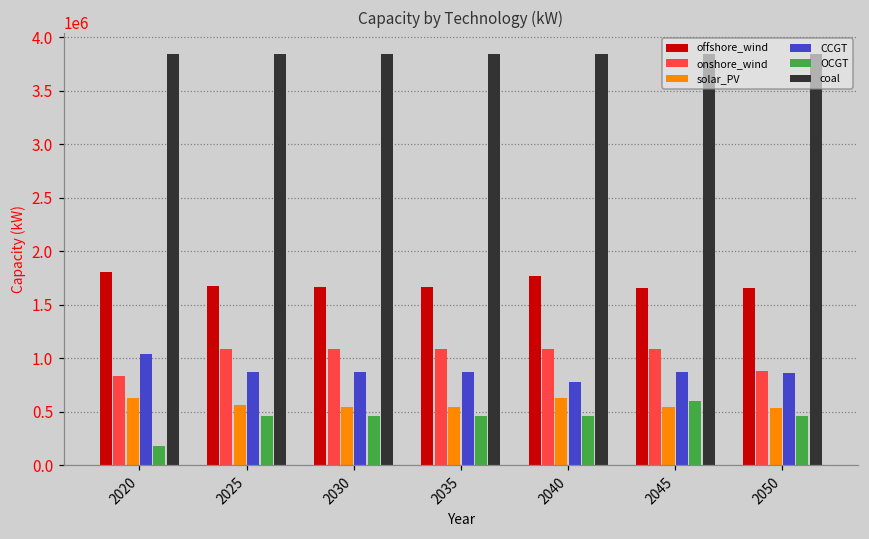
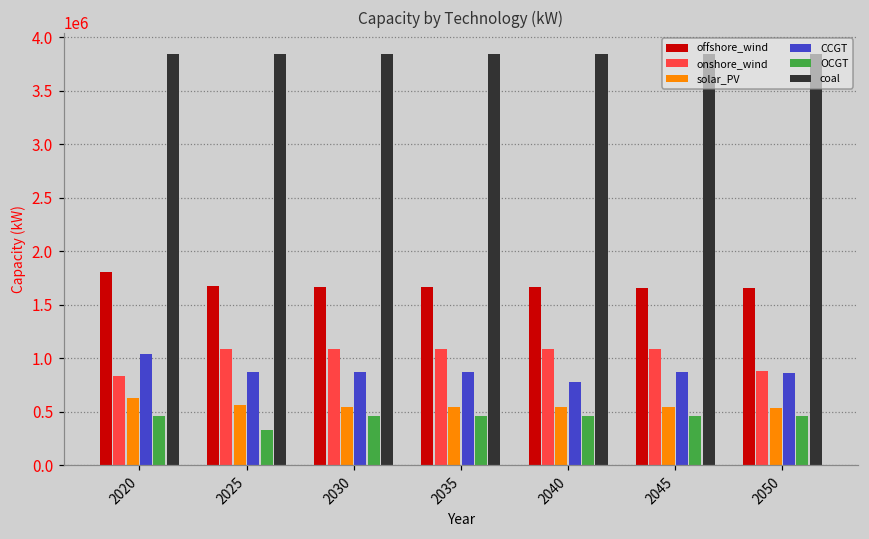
  {
    "offshore_wind": {
      "2020": 1800000,
      "2025": 1700000,
      "2030": 1700000,
      "2035": 1700000,
-     "2040": 1800000,
+     "2040": 1700000,
      "2045": 1700000,
      "2050": 1700000
    },
    "onshore_wind": {
      "2020": 800000,
      "2025": 1100000,
      "2030": 1100000,
      "2035": 1100000,
      "2040": 1100000,
      "2045": 1100000,
      "2050": 900000
    },
    "solar_PV": {
      "2020": 600000,
      "2025": 600000,
      "2030": 500000,
      "2035": 500000,
-     "2040": 600000,
+     "2040": 500000,
      "2045": 500000,
      "2050": 500000
    },
    "CCGT": {
      "2020": 1000000,
      "2025": 900000,
      "2030": 900000,
      "2035": 900000,
      "2040": 800000,
      "2045": 900000,
      "2050": 900000
    },
    "OCGT": {
-     "2020": 200000,
-     "2025": 500000,
+     "2020": 500000,
+     "2025": 300000,
      "2030": 500000,
      "2035": 500000,
      "2040": 500000,
-     "2045": 600000,
+     "2045": 500000,
      "2050": 500000
    },
    "coal": {
      "2020": 3800000,
      "2025": 3800000,
      "2030": 3800000,
      "2035": 3800000,
      "2040": 3800000
    }
  }
